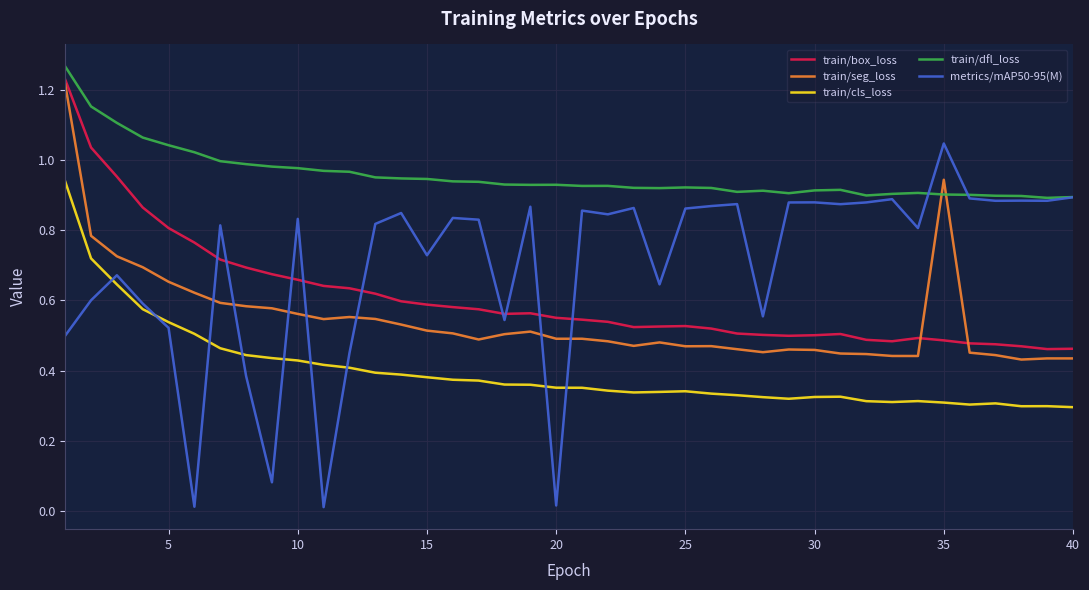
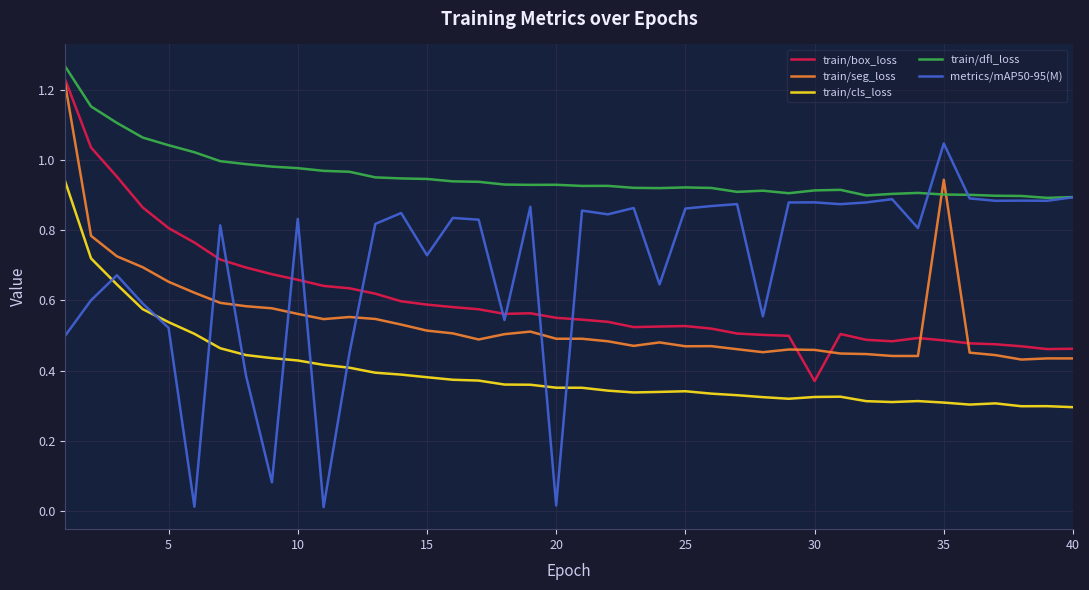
  {
    "train/box_loss": {
      "5": 0.81,
      "10": 0.66,
      "15": 0.59,
      "20": 0.55,
      "25": 0.53,
-     "30": 0.50,
+     "30": 0.37,
      "35": 0.49,
      "40": 0.46
    },
    "train/seg_loss": {
      "5": 0.65,
      "10": 0.56,
      "15": 0.51,
      "20": 0.49,
      "25": 0.47,
      "30": 0.46,
      "35": 0.94,
      "40": 0.43
    },
    "train/cls_loss": {
      "5": 0.54,
      "10": 0.43,
      "15": 0.38,
      "20": 0.35,
      "25": 0.34,
      "30": 0.32,
      "35": 0.31,
      "40": 0.30
    },
    "train/dfl_loss": {
      "5": 1.04,
      "10": 0.98,
      "15": 0.95,
      "20": 0.93,
      "25": 0.92,
      "30": 0.91,
      "35": 0.90
    },
    "metrics/mAP50-95(M)": {
      "5": 0.52,
      "10": 0.83,
      "15": 0.73,
      "20": 0.02,
      "25": 0.86,
      "30": 0.88,
      "35": 1.05
    }
  }
